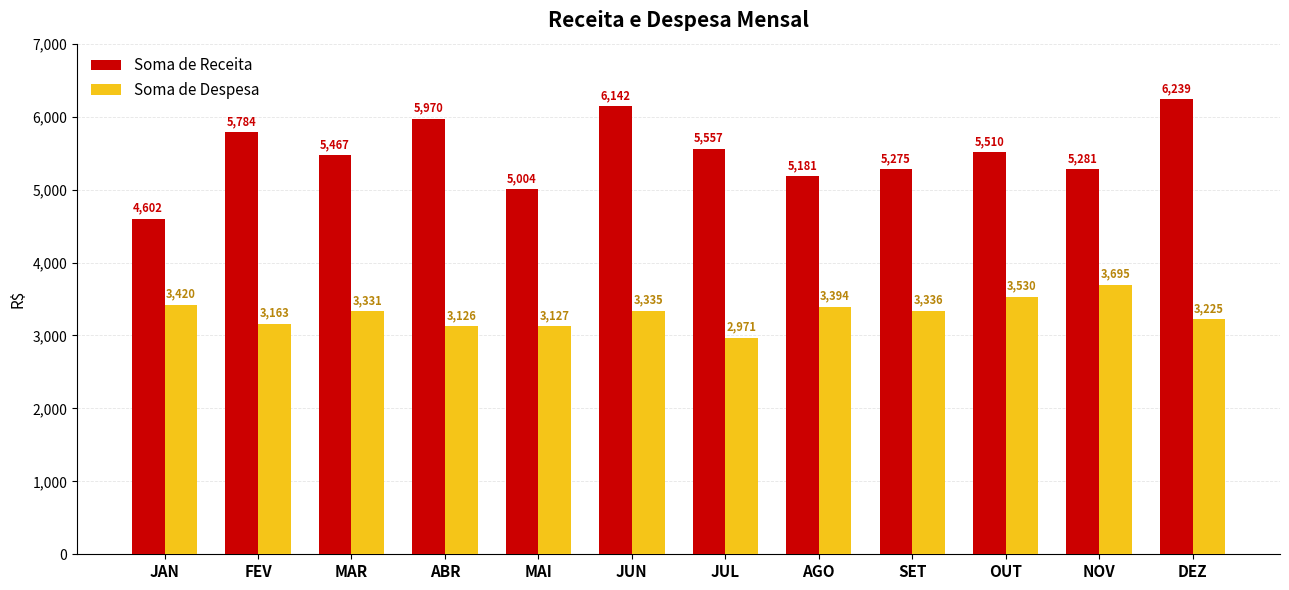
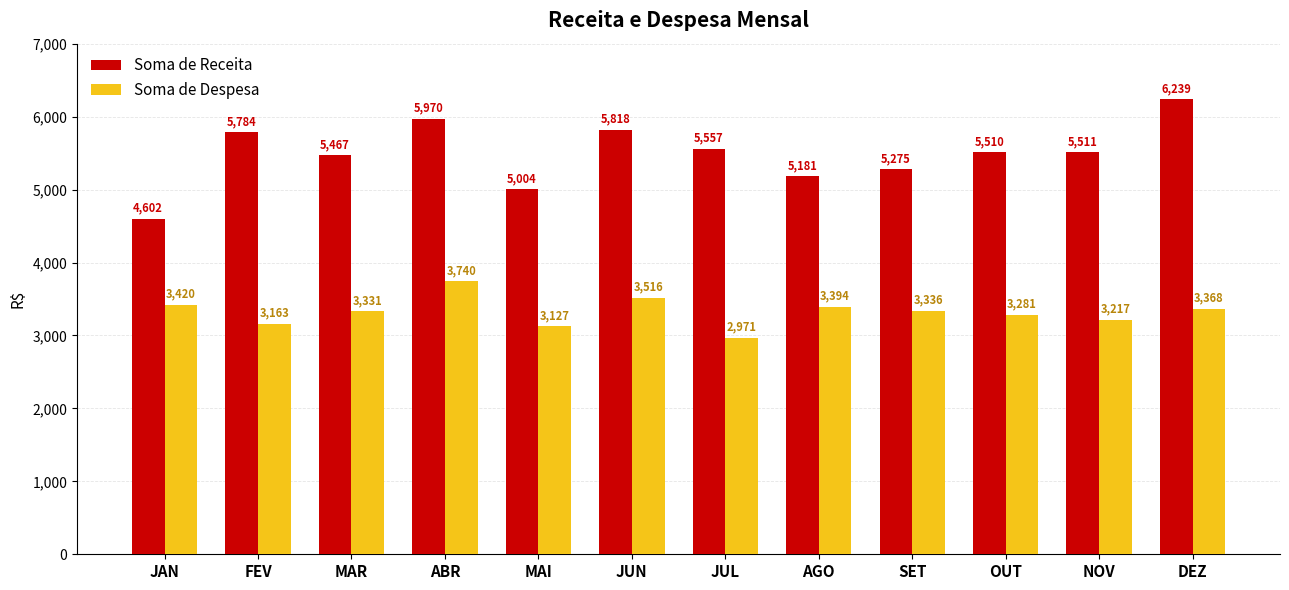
  {
    "Soma de Receita": {
      "JAN": "4,602",
      "FEV": "5,784",
      "MAR": "5,467",
      "ABR": "5,970",
      "MAI": "5,004",
-     "JUN": "6,142",
+     "JUN": "5,818",
      "JUL": "5,557",
      "AGO": "5,181",
      "SET": "5,275",
      "OUT": "5,510",
-     "NOV": "5,281",
+     "NOV": "5,511",
      "DEZ": "6,239"
    },
    "Soma de Despesa": {
      "JAN": "3,420",
      "FEV": "3,163",
      "MAR": "3,331",
-     "ABR": "3,126",
+     "ABR": "3,740",
      "MAI": "3,127",
-     "JUN": "3,335",
+     "JUN": "3,516",
      "JUL": "2,971",
      "AGO": "3,394",
      "SET": "3,336",
-     "OUT": "3,530",
-     "NOV": "3,695",
-     "DEZ": "3,225"
+     "OUT": "3,281",
+     "NOV": "3,217",
+     "DEZ": "3,368"
    }
  }
